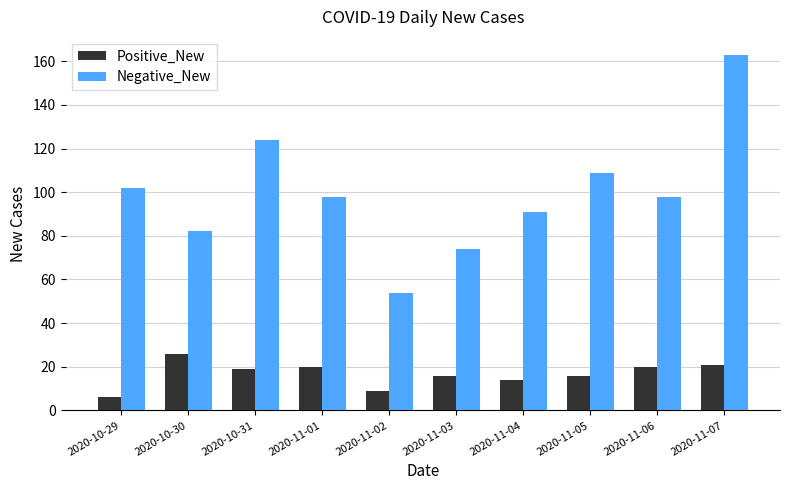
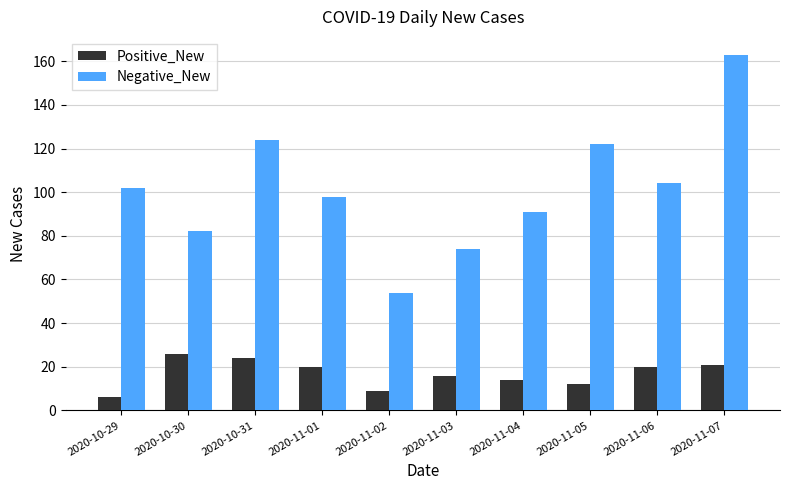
  {
    "Positive_New": {
      "2020-10-29": 6,
      "2020-10-30": 26,
-     "2020-10-31": 19,
+     "2020-10-31": 24,
      "2020-11-01": 20,
      "2020-11-02": 9,
      "2020-11-03": 16,
      "2020-11-04": 14,
-     "2020-11-05": 16,
+     "2020-11-05": 12,
      "2020-11-06": 20,
      "2020-11-07": 21
    },
    "Negative_New": {
      "2020-10-29": 102,
      "2020-10-30": 82,
      "2020-10-31": 124,
      "2020-11-01": 98,
      "2020-11-02": 54,
      "2020-11-03": 74,
      "2020-11-04": 91,
-     "2020-11-05": 109,
-     "2020-11-06": 98,
+     "2020-11-05": 122,
+     "2020-11-06": 104,
      "2020-11-07": 163
    }
  }
